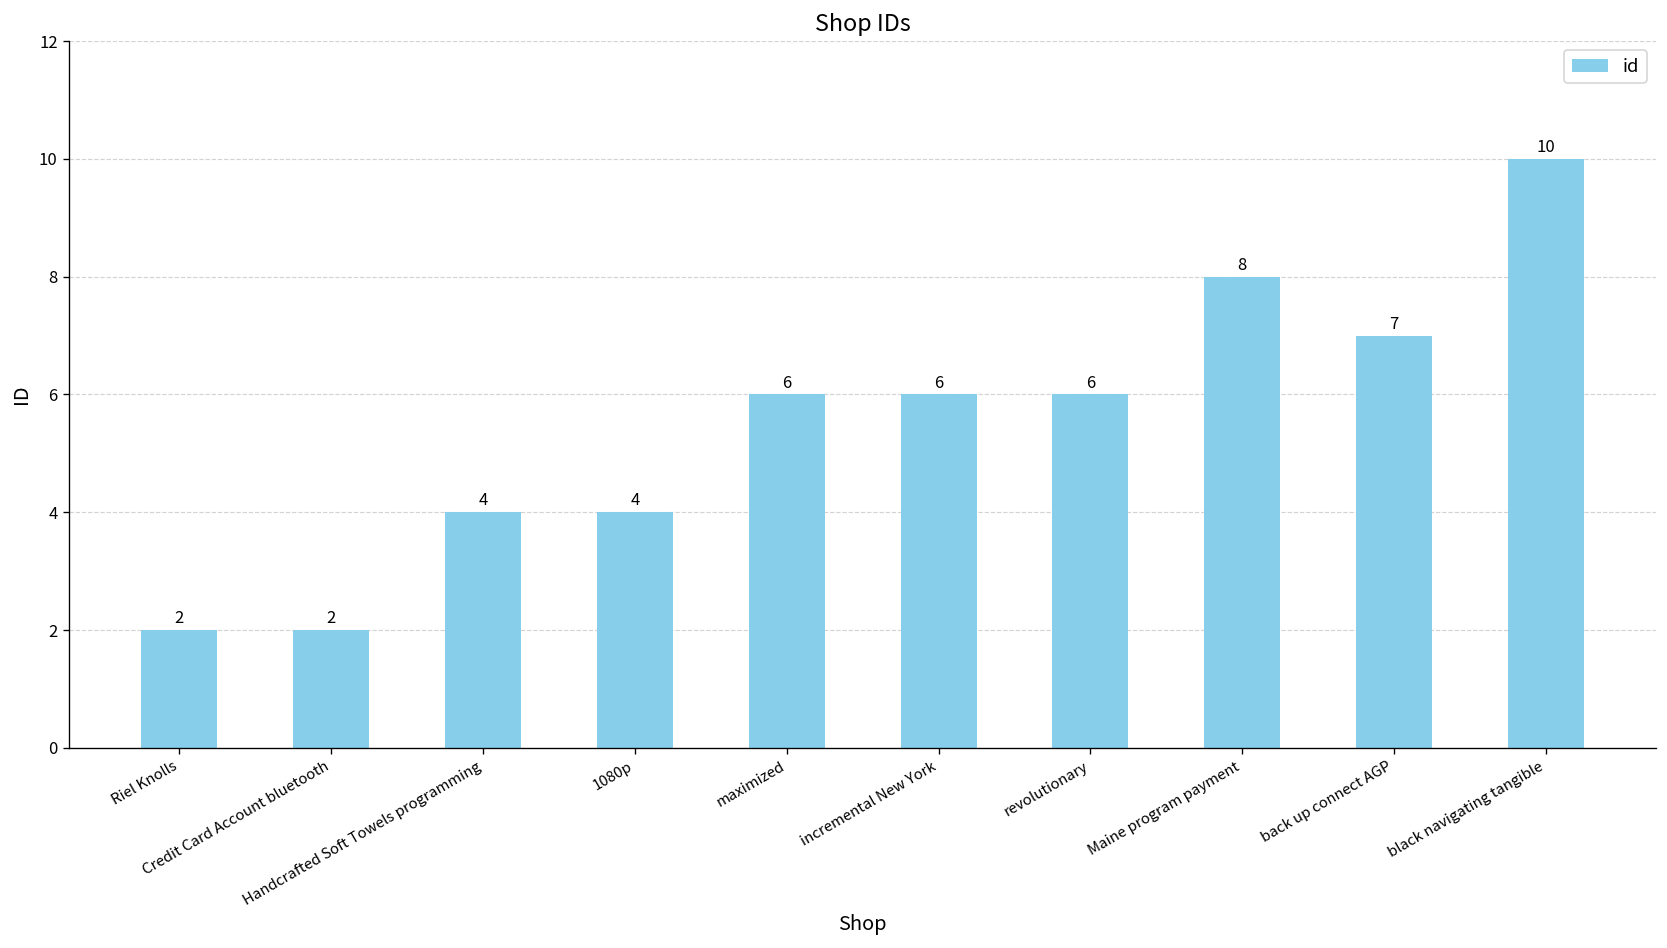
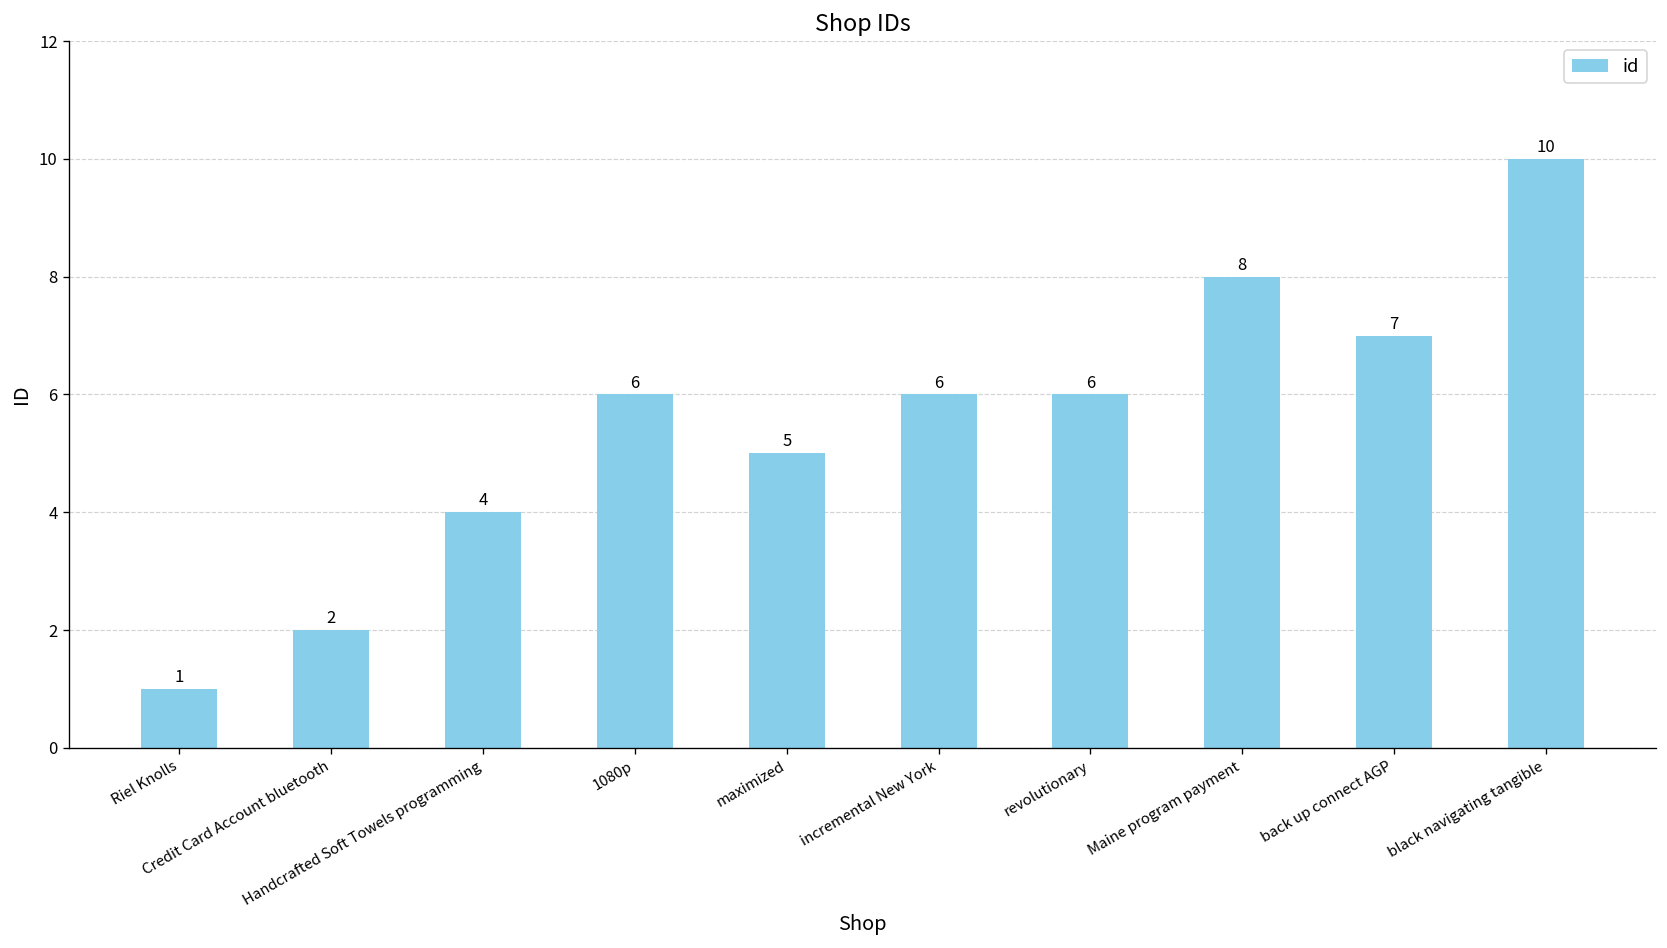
  {
-   "Riel Knolls": 2,
+   "Riel Knolls": 1,
    "Credit Card Account bluetooth": 2,
    "Handcrafted Soft Towels programming": 4,
-   "1080p": 4,
-   "maximized": 6,
+   "1080p": 6,
+   "maximized": 5,
    "incremental New York": 6,
    "revolutionary": 6,
    "Maine program payment": 8,
    "back up connect AGP": 7,
    "black navigating tangible": 10
  }
